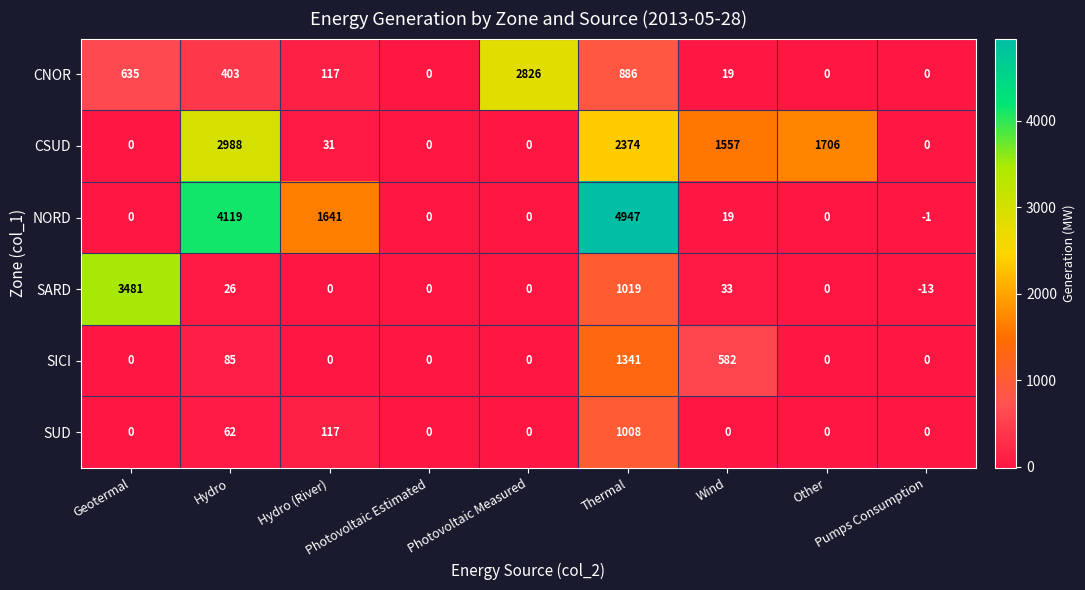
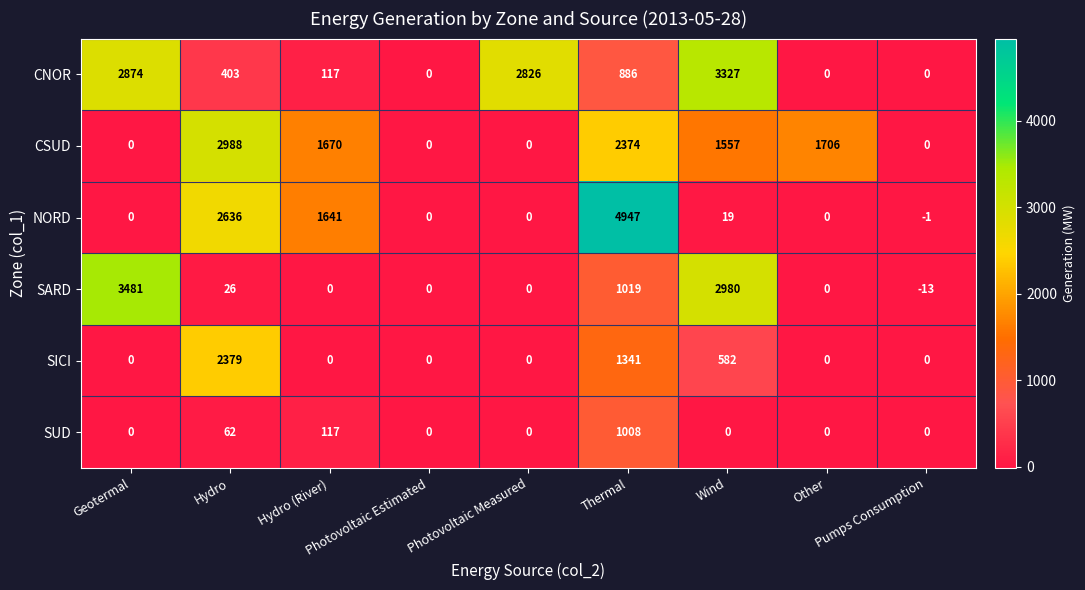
  {
    "CNOR": {
-     "Geotermal": 635,
+     "Geotermal": 2874,
      "Hydro": 403,
      "Hydro (River)": 117,
      "Photovoltaic Estimated": 0,
      "Photovoltaic Measured": 2826,
      "Thermal": 886,
-     "Wind": 19,
+     "Wind": 3327,
      "Other": 0,
      "Pumps Consumption": 0
    },
    "CSUD": {
      "Geotermal": 0,
      "Hydro": 2988,
-     "Hydro (River)": 31,
+     "Hydro (River)": 1670,
      "Photovoltaic Estimated": 0,
      "Photovoltaic Measured": 0,
      "Thermal": 2374,
      "Wind": 1557,
      "Other": 1706,
      "Pumps Consumption": 0
    },
    "NORD": {
      "Geotermal": 0,
-     "Hydro": 4119,
+     "Hydro": 2636,
      "Hydro (River)": 1641,
      "Photovoltaic Estimated": 0,
      "Photovoltaic Measured": 0,
      "Thermal": 4947,
      "Wind": 19,
      "Other": 0,
      "Pumps Consumption": -1
    },
    "SARD": {
      "Geotermal": 3481,
      "Hydro": 26,
      "Hydro (River)": 0,
      "Photovoltaic Estimated": 0,
      "Photovoltaic Measured": 0,
      "Thermal": 1019,
-     "Wind": 33,
+     "Wind": 2980,
      "Other": 0,
      "Pumps Consumption": -13
    },
    "SICI": {
      "Geotermal": 0,
-     "Hydro": 85,
+     "Hydro": 2379,
      "Hydro (River)": 0,
      "Photovoltaic Estimated": 0,
      "Photovoltaic Measured": 0,
      "Thermal": 1341,
      "Wind": 582,
      "Other": 0,
      "Pumps Consumption": 0
    },
    "SUD": {
      "Geotermal": 0,
      "Hydro": 62,
      "Hydro (River)": 117,
      "Photovoltaic Estimated": 0,
      "Photovoltaic Measured": 0,
      "Thermal": 1008,
      "Wind": 0,
      "Other": 0,
      "Pumps Consumption": 0
    }
  }
